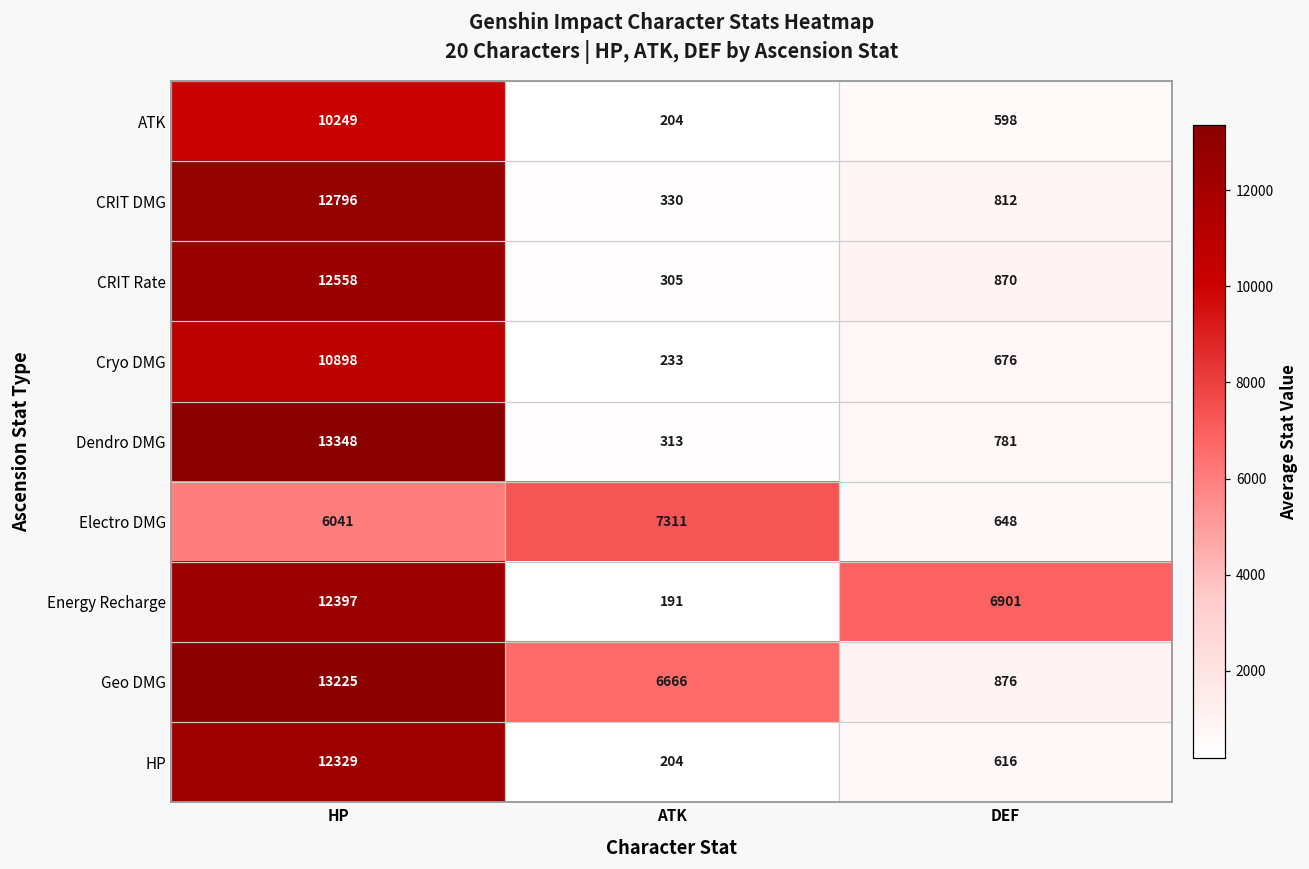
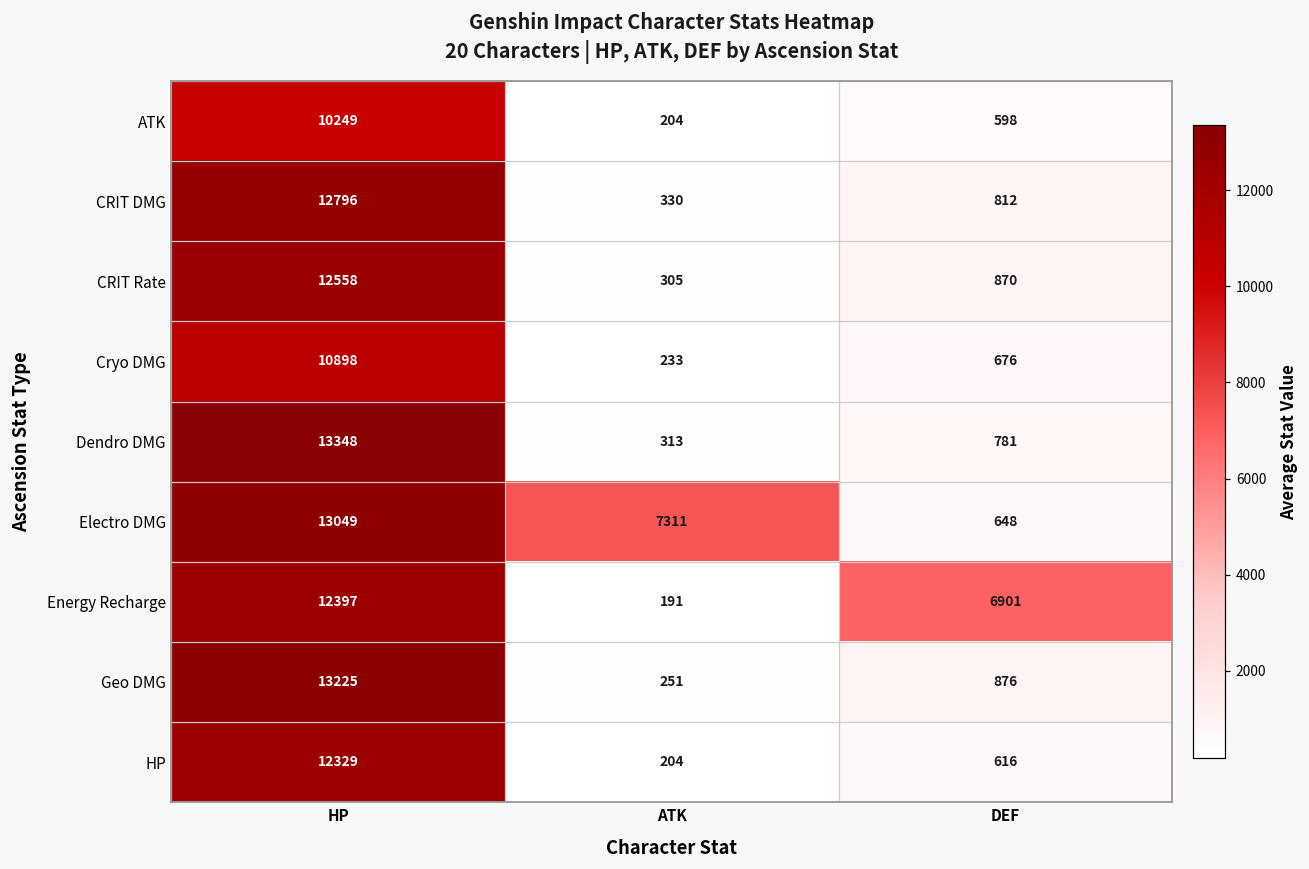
  {
    "Electro DMG": {
-     "HP": 6041
+     "HP": 13049
    },
    "Geo DMG": {
-     "ATK": 6666
+     "ATK": 251
    }
  }
